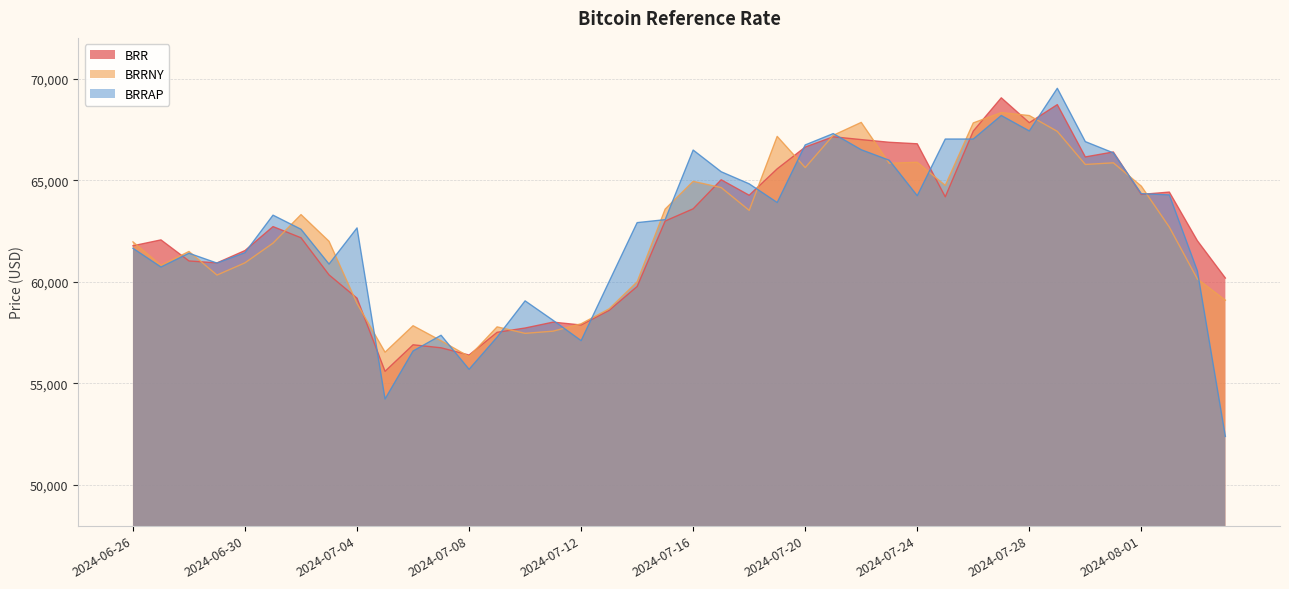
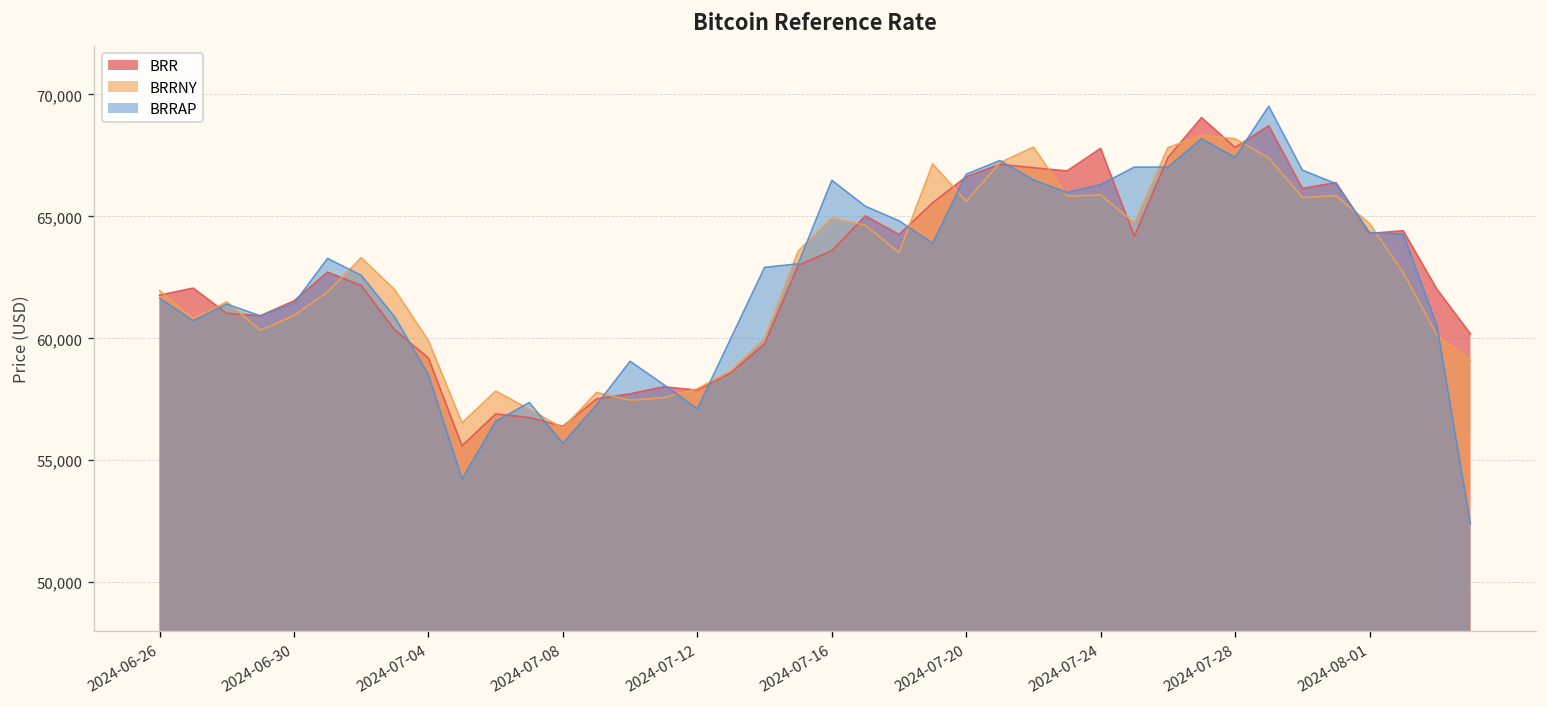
  {
    "BRR": {
      "2024-07-04": "59,200",
      "2024-07-16": "63,600",
-     "2024-07-24": "66,800",
+     "2024-07-24": "67,800",
      "2024-07-28": "67,800"
    },
    "BRRNY": {
      "2024-06-26": "62,000",
      "2024-06-30": "60,900",
-     "2024-07-04": "58,900",
+     "2024-07-04": "59,900",
      "2024-07-16": "64,900",
      "2024-07-20": "65,600",
      "2024-07-24": "65,900",
      "2024-07-28": "68,200",
      "2024-08-01": "64,700"
    },
    "BRRAP": {
-     "2024-07-04": "62,600",
+     "2024-07-04": "58,500",
      "2024-07-08": "55,700",
      "2024-07-12": "57,100",
      "2024-07-16": "66,500",
-     "2024-07-24": "64,200",
+     "2024-07-24": "66,300",
      "2024-07-28": "67,400"
    }
  }
